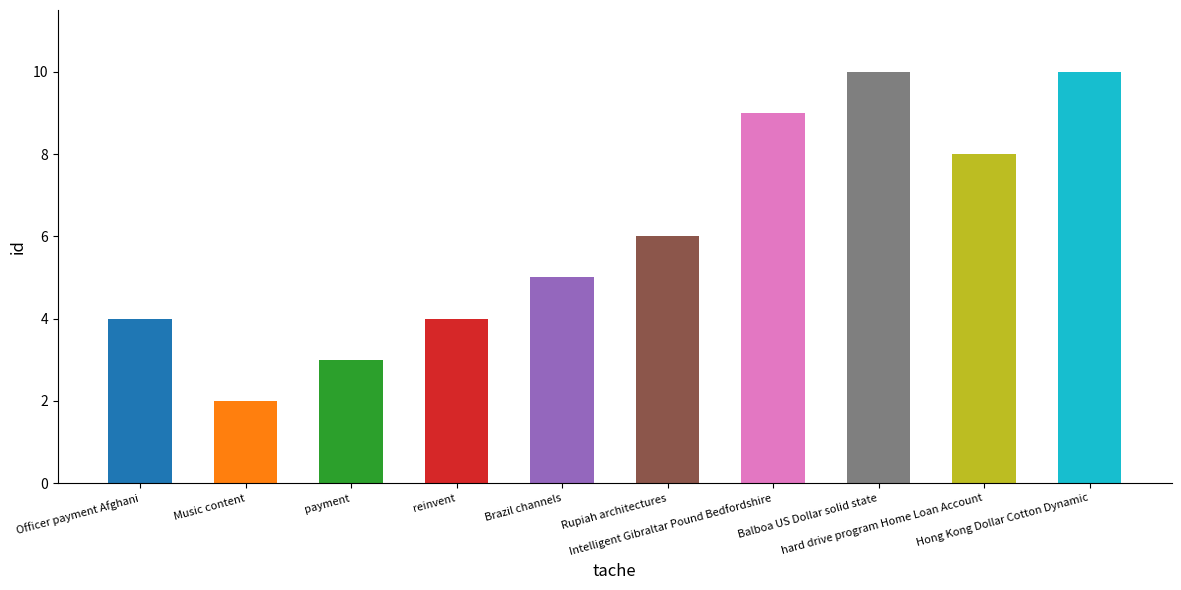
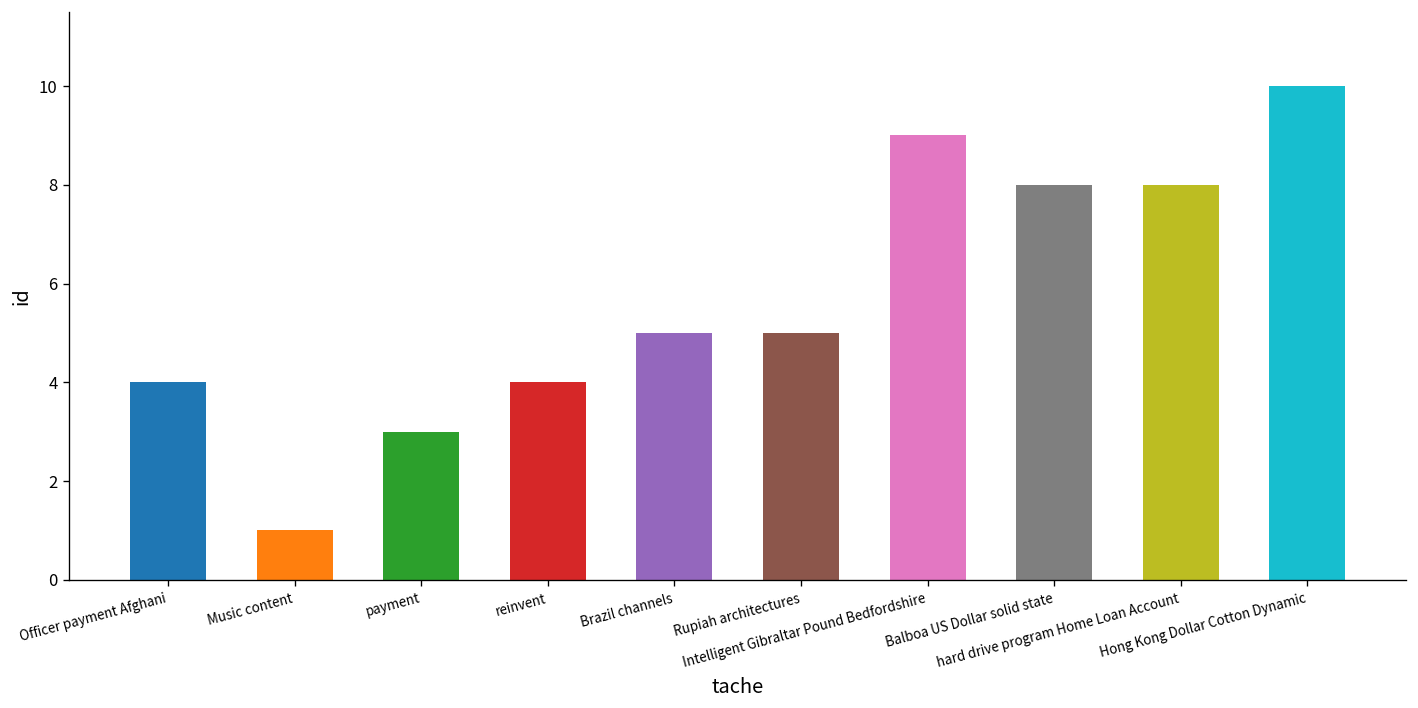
  {
    "Officer payment Afghani": 4,
-   "Music content": 2,
+   "Music content": 1,
    "payment": 3,
    "reinvent": 4,
    "Brazil channels": 5,
-   "Rupiah architectures": 6,
+   "Rupiah architectures": 5,
    "Intelligent Gibraltar Pound Bedfordshire": 9,
-   "Balboa US Dollar solid state": 10,
+   "Balboa US Dollar solid state": 8,
    "hard drive program Home Loan Account": 8,
    "Hong Kong Dollar Cotton Dynamic": 10
  }
